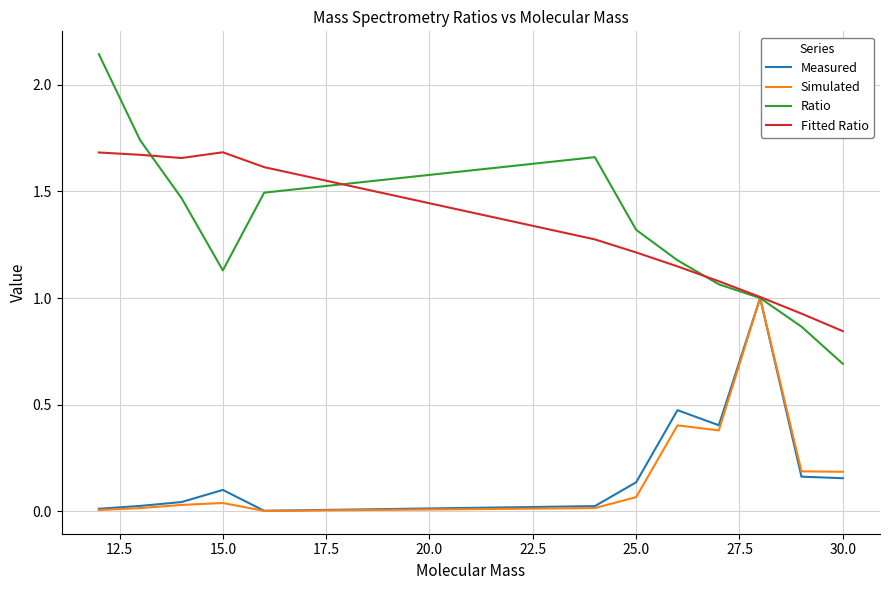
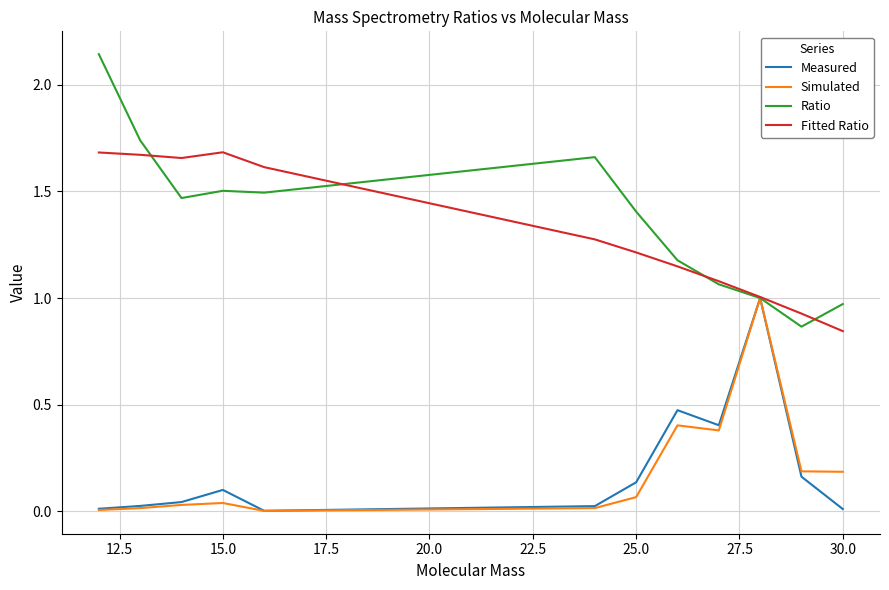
  {
    "Measured": {
      "15.0": 0.10,
      "25.0": 0.14,
-     "30.0": 0.15
+     "30.0": 0.01
    },
    "Simulated": {
      "15.0": 0.04,
      "25.0": 0.07,
      "30.0": 0.18
    },
    "Ratio": {
-     "15.0": 1.13,
-     "25.0": 1.32,
-     "30.0": 0.69
+     "15.0": 1.50,
+     "25.0": 1.41,
+     "30.0": 0.97
    },
    "Fitted Ratio": {
      "15.0": 1.68,
      "25.0": 1.21,
      "30.0": 0.84
    }
  }
